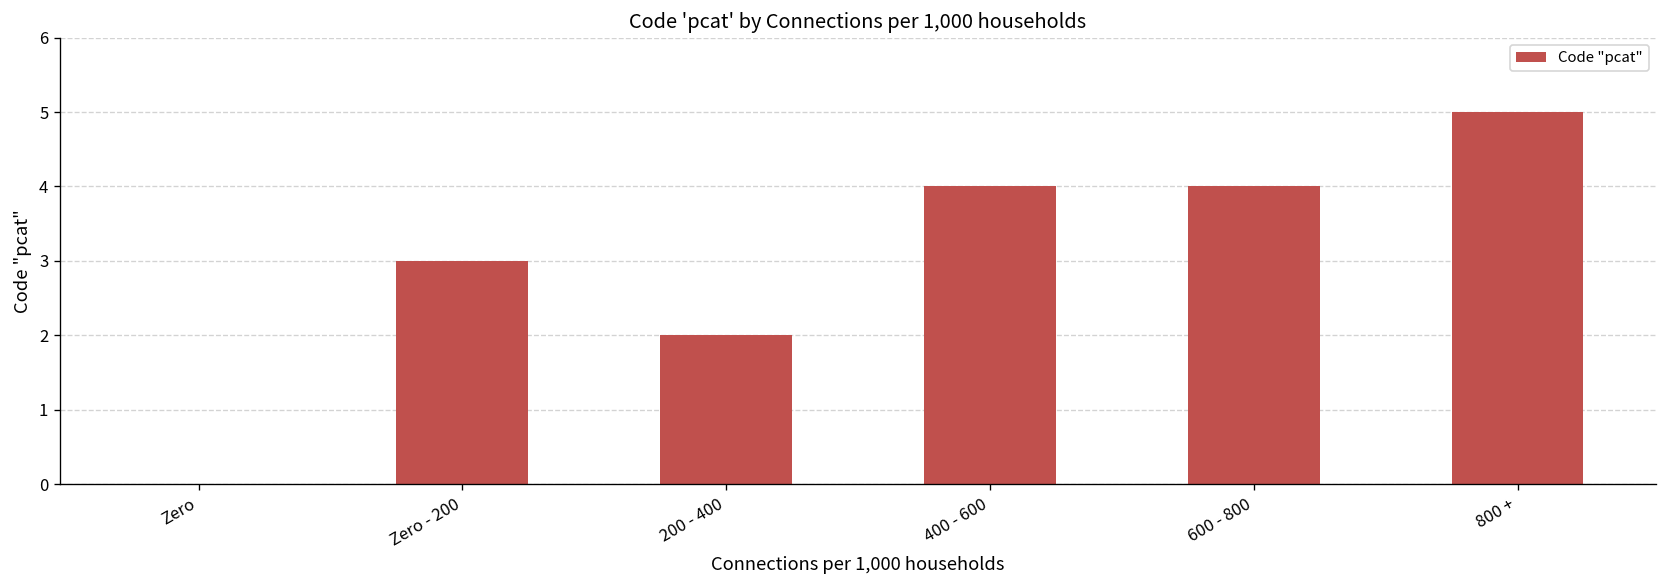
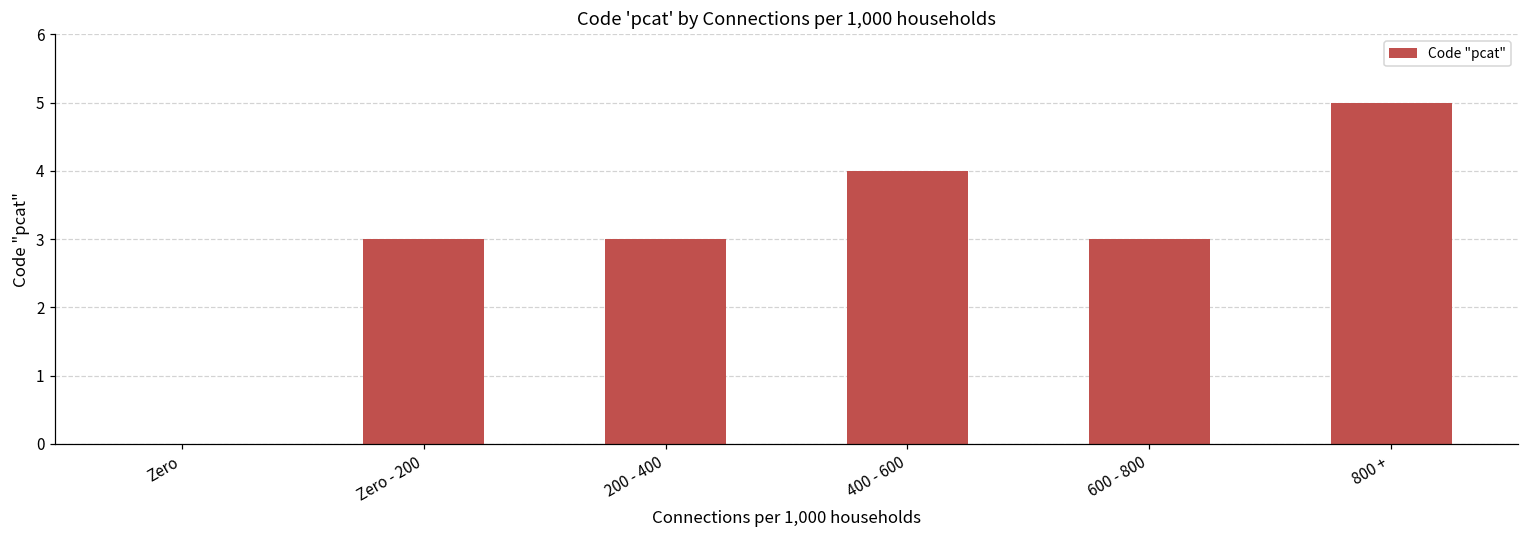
  {
    "Zero": 0,
    "Zero - 200": 3,
-   "200 - 400": 2,
+   "200 - 400": 3,
    "400 - 600": 4,
-   "600 - 800": 4,
+   "600 - 800": 3,
    "800 +": 5
  }
